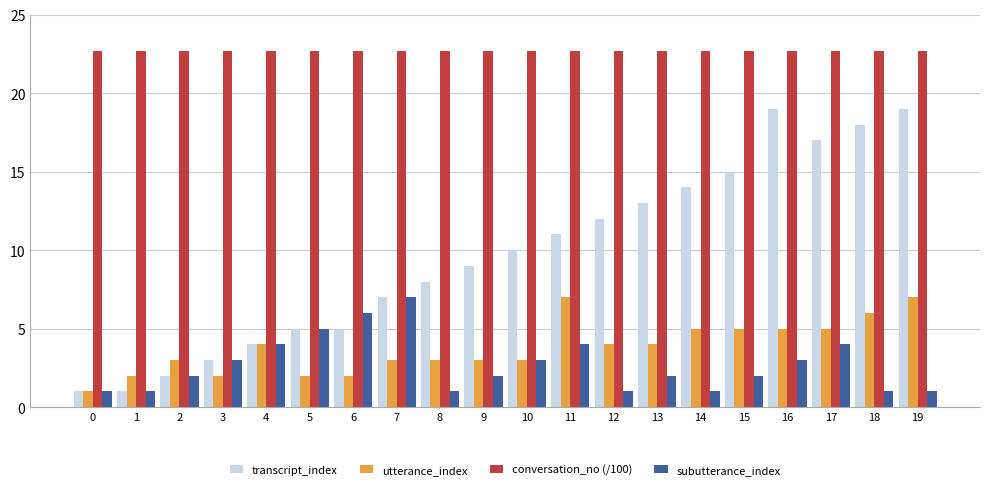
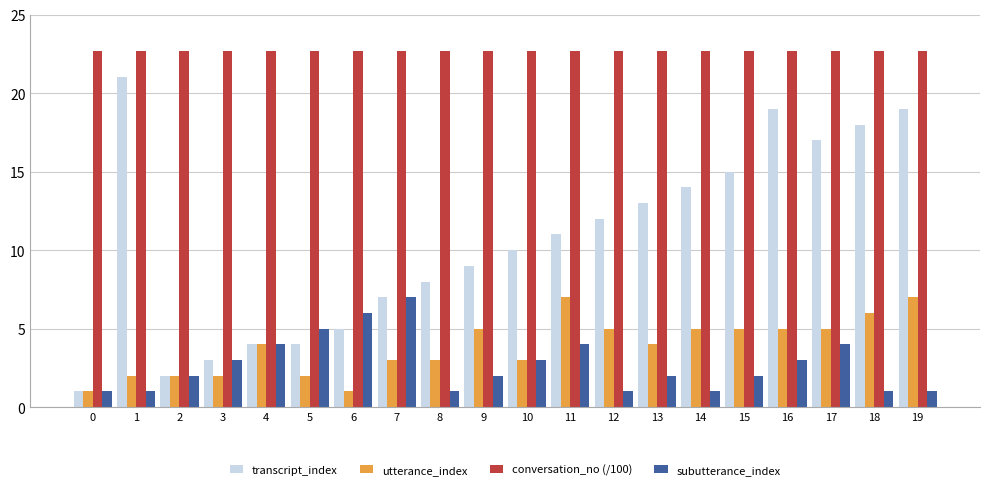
  {
    "transcript_index": {
      "0": 1,
-     "1": 1,
+     "1": 21,
      "2": 2,
      "3": 3,
      "4": 4,
-     "5": 5,
+     "5": 4,
      "6": 5,
      "7": 7,
      "8": 8,
      "9": 9,
      "10": 10,
      "11": 11,
      "12": 12,
      "13": 13,
      "14": 14,
      "15": 15,
      "16": 19,
      "17": 17,
      "18": 18,
      "19": 19
    },
    "utterance_index": {
      "0": 1,
      "1": 2,
-     "2": 3,
+     "2": 2,
      "3": 2,
      "4": 4,
      "5": 2,
-     "6": 2,
+     "6": 1,
      "7": 3,
      "8": 3,
-     "9": 3,
+     "9": 5,
      "10": 3,
      "11": 7,
-     "12": 4,
+     "12": 5,
      "13": 4,
      "14": 5,
      "15": 5,
      "16": 5,
      "17": 5,
      "18": 6,
      "19": 7
    },
    "conversation_no (/100)": {
      "0": 22.7,
      "1": 22.7,
      "2": 22.7,
      "3": 22.7,
      "4": 22.7,
      "5": 22.7,
      "6": 22.7,
      "7": 22.7,
      "8": 22.7,
      "9": 22.7,
      "10": 22.7,
      "11": 22.7,
      "12": 22.7,
      "13": 22.7,
      "14": 22.7,
      "15": 22.7,
      "16": 22.7,
      "17": 22.7,
      "18": 22.7,
      "19": 22.7
    },
    "subutterance_index": {
      "0": 1,
      "1": 1,
      "2": 2,
      "3": 3,
      "4": 4,
      "5": 5,
      "6": 6,
      "7": 7,
      "8": 1,
      "9": 2,
      "10": 3,
      "11": 4,
      "12": 1,
      "13": 2,
      "14": 1,
      "15": 2,
      "16": 3,
      "17": 4,
      "18": 1,
      "19": 1
    }
  }
